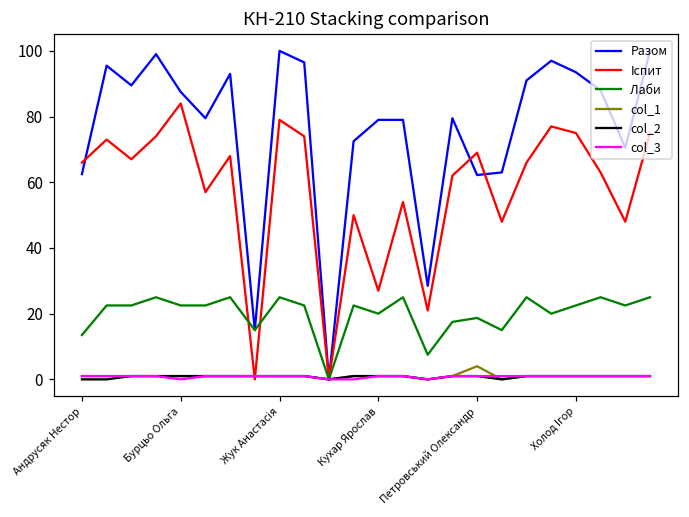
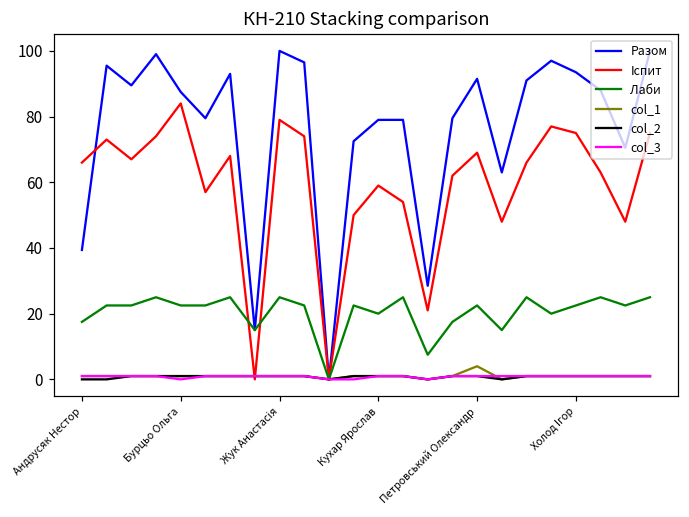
  {
    "Разом": {
-     "Андрусяк Нестор": 63,
+     "Андрусяк Нестор": 39,
      "Бурцьо Ольга": 88,
      "Жук Анастасія": 100,
      "Кухар Ярослав": 79,
-     "Петровський Олександр": 62,
+     "Петровський Олександр": 92,
      "Холод Ігор": 94
    },
    "Іспит": {
      "Андрусяк Нестор": 66,
      "Бурцьо Ольга": 84,
      "Жук Анастасія": 79,
-     "Кухар Ярослав": 27,
+     "Кухар Ярослав": 59,
      "Петровський Олександр": 69,
      "Холод Ігор": 75
    },
    "Лаби": {
-     "Андрусяк Нестор": 14,
+     "Андрусяк Нестор": 18,
      "Бурцьо Ольга": 23,
      "Жук Анастасія": 25,
      "Кухар Ярослав": 20,
-     "Петровський Олександр": 19,
+     "Петровський Олександр": 23,
      "Холод Ігор": 23
    },
    "col_1": {
      "Петровський Олександр": 4
    },
    "col_2": {
      "Андрусяк Нестор": 0
    },
    "col_3": {
      "Бурцьо Ольга": 0
    }
  }
